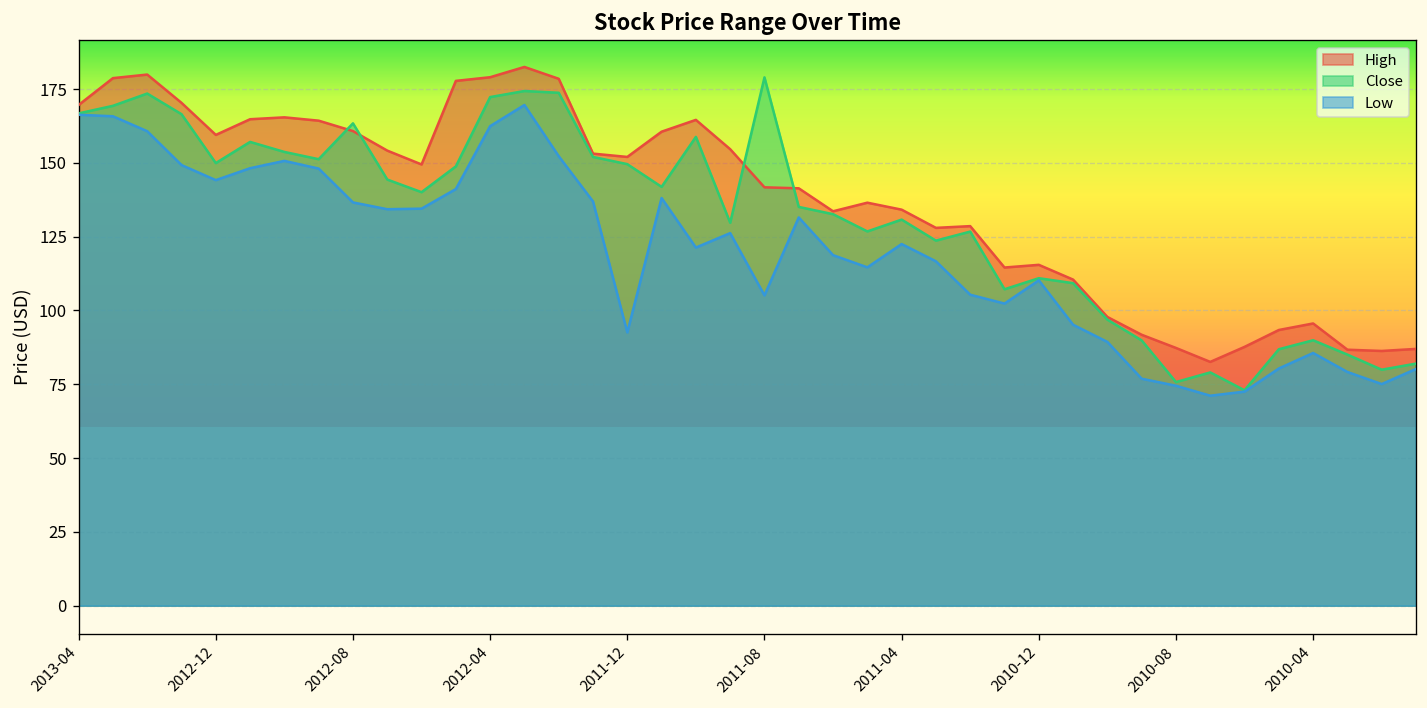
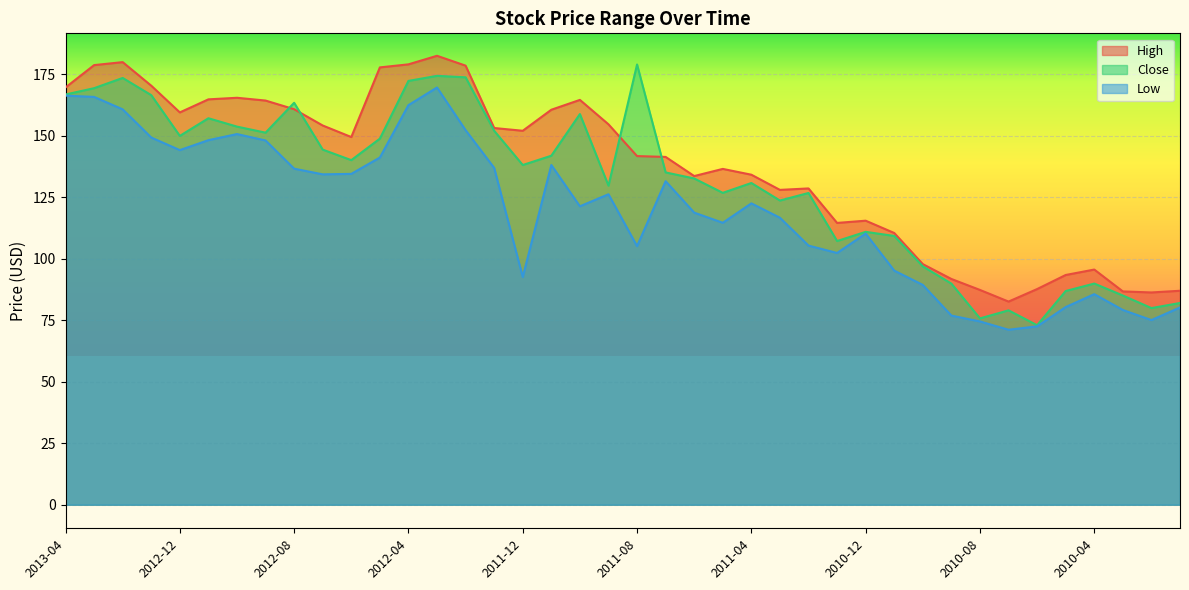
  {
    "High": {
      "2013-04": 170,
      "2012-12": 159,
      "2012-08": 161,
      "2012-04": 179,
      "2011-12": 152,
      "2011-08": 142,
      "2011-04": 134,
      "2010-12": 115,
      "2010-08": 87,
      "2010-04": 96
    },
    "Close": {
      "2012-12": 150,
      "2012-08": 163,
      "2012-04": 172,
-     "2011-12": 150,
+     "2011-12": 138,
      "2011-08": 179,
      "2011-04": 131,
      "2010-08": 76,
      "2010-04": 90
    },
    "Low": {
      "2012-12": 144,
      "2012-08": 137,
      "2012-04": 162,
      "2011-12": 93,
      "2011-08": 105,
      "2011-04": 122,
      "2010-08": 75,
      "2010-04": 86
    }
  }
